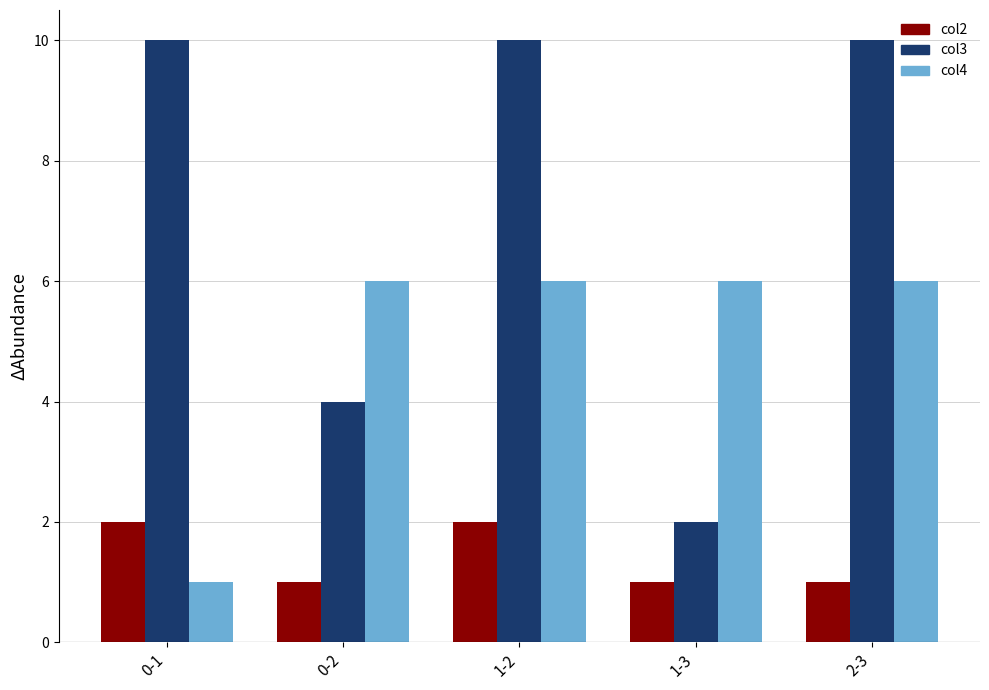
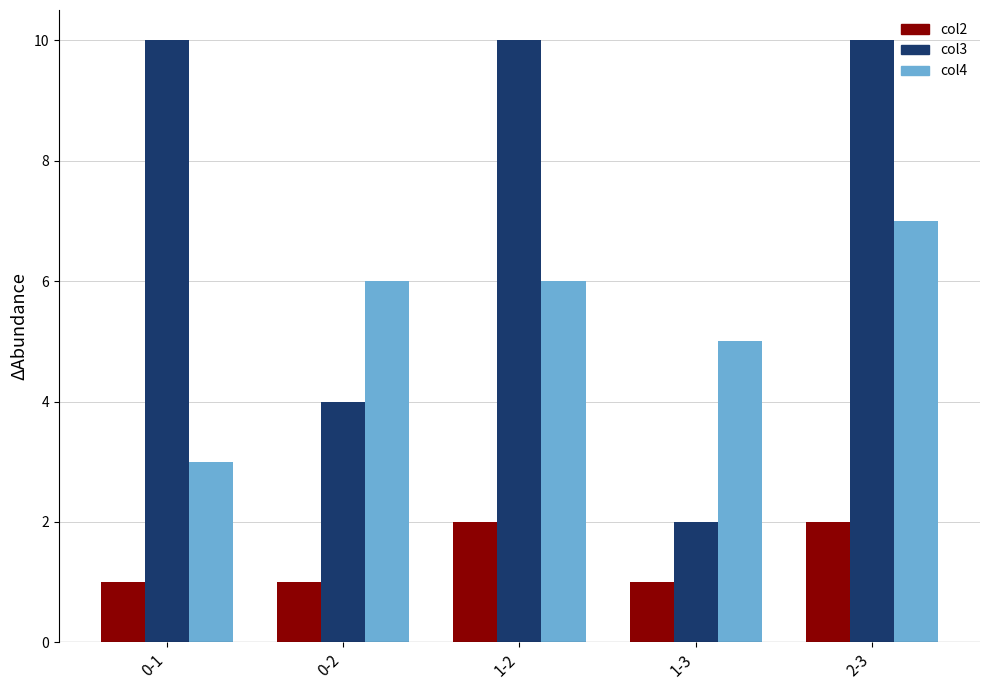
  {
    "col2": {
-     "0-1": 2,
+     "0-1": 1,
      "0-2": 1,
      "1-2": 2,
      "1-3": 1,
-     "2-3": 1
+     "2-3": 2
    },
    "col3": {
      "0-1": 10,
      "0-2": 4,
      "1-2": 10,
      "1-3": 2,
      "2-3": 10
    },
    "col4": {
-     "0-1": 1,
+     "0-1": 3,
      "0-2": 6,
      "1-2": 6,
-     "1-3": 6,
-     "2-3": 6
+     "1-3": 5,
+     "2-3": 7
    }
  }
